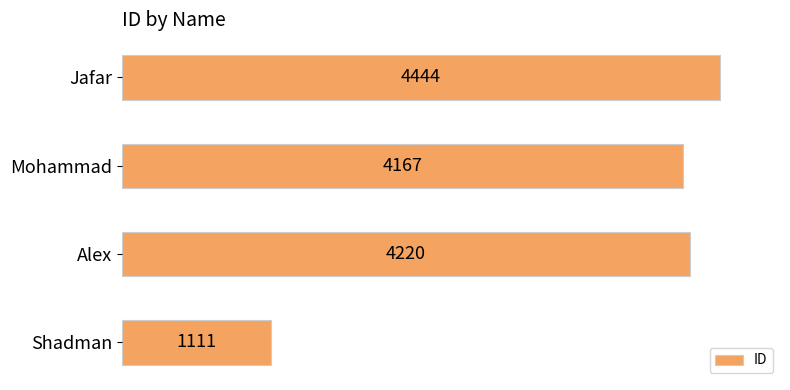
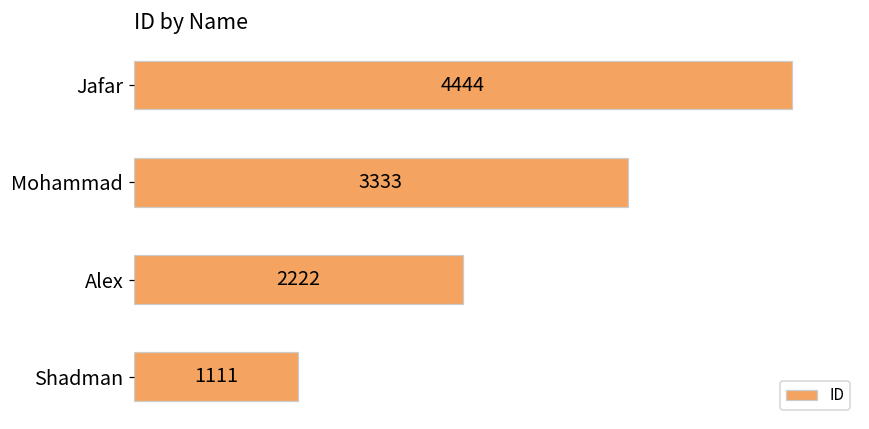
  {
    "Jafar": 4444,
-   "Mohammad": 4167,
-   "Alex": 4220,
+   "Mohammad": 3333,
+   "Alex": 2222,
    "Shadman": 1111
  }
